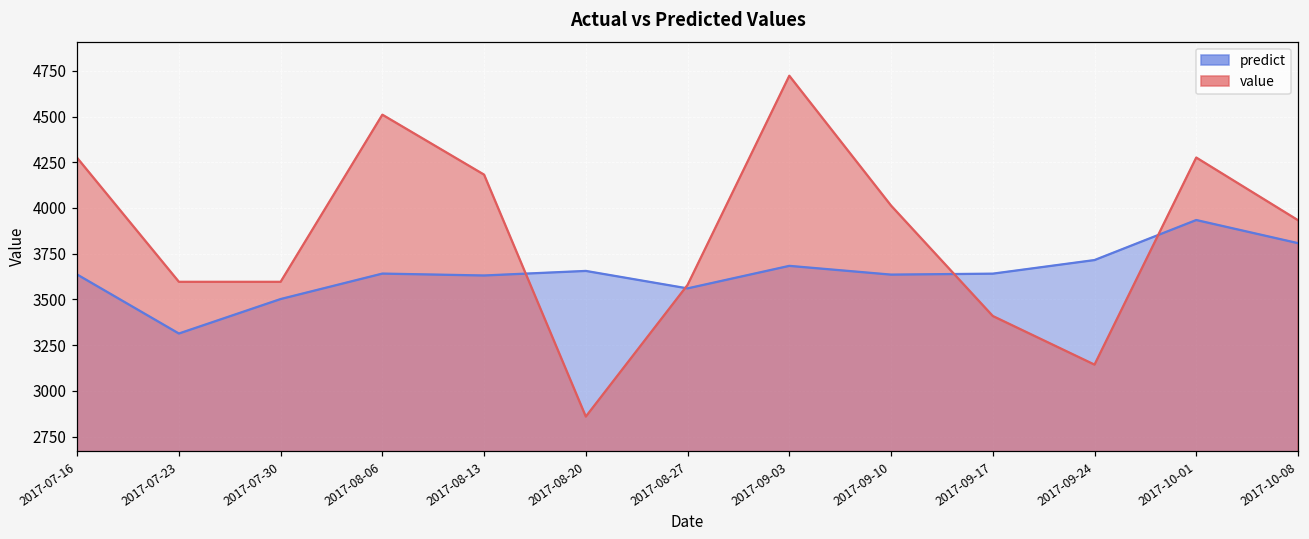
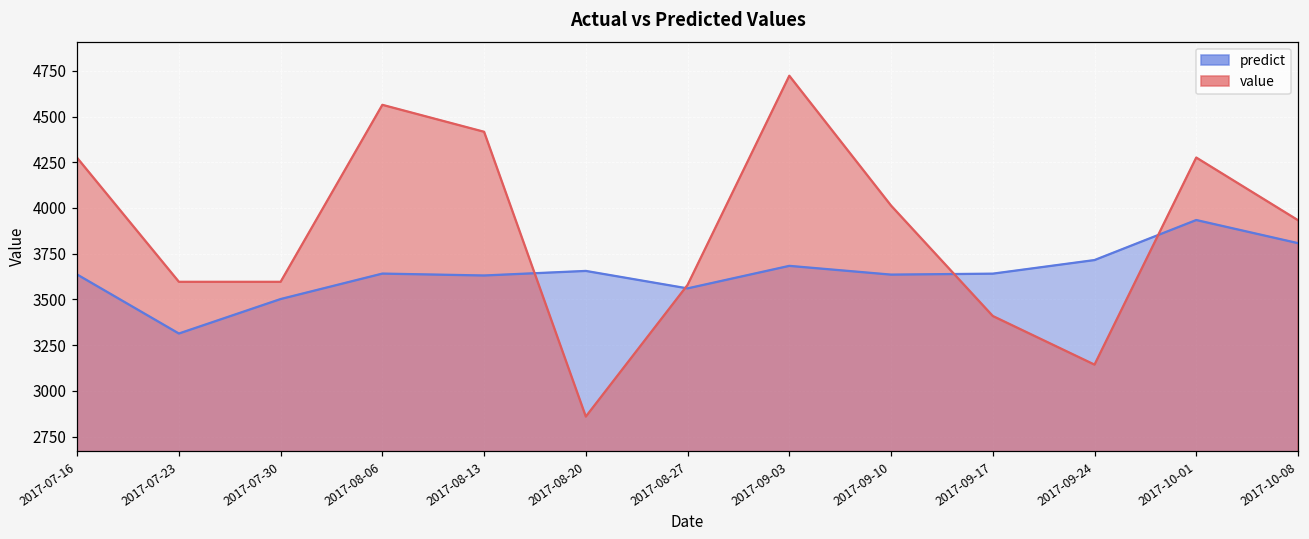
  {
    "predict": {
      "2017-07-16": 3640,
      "2017-07-23": 3310,
      "2017-07-30": 3500,
      "2017-08-06": 3640,
      "2017-08-13": 3630,
      "2017-08-20": 3660,
      "2017-08-27": 3560,
      "2017-09-03": 3680,
      "2017-09-10": 3640,
      "2017-09-17": 3640,
      "2017-09-24": 3710,
      "2017-10-01": 3930,
      "2017-10-08": 3810
    },
    "value": {
      "2017-07-16": 4270,
      "2017-07-23": 3600,
      "2017-07-30": 3600,
-     "2017-08-06": 4510,
-     "2017-08-13": 4180,
+     "2017-08-06": 4560,
+     "2017-08-13": 4420,
      "2017-08-20": 2860,
      "2017-08-27": 3580,
      "2017-09-03": 4720,
      "2017-09-10": 4010,
      "2017-09-17": 3410,
      "2017-09-24": 3140,
      "2017-10-01": 4280,
      "2017-10-08": 3930
    }
  }
